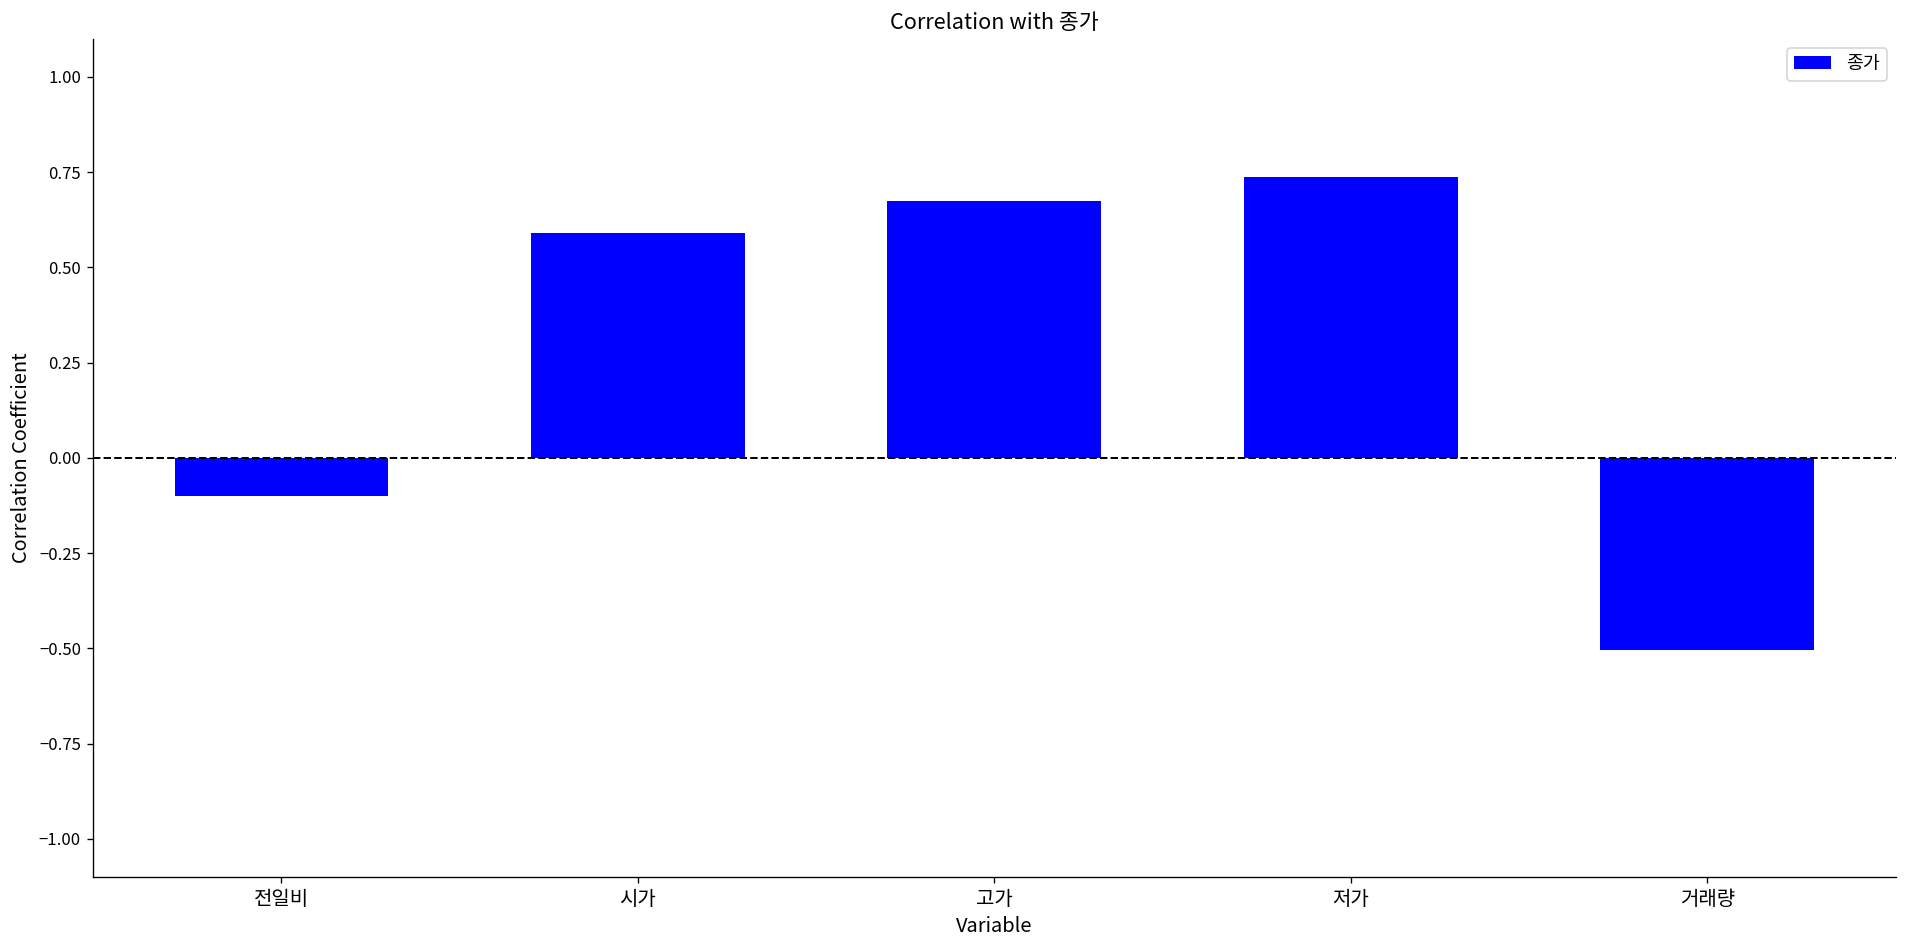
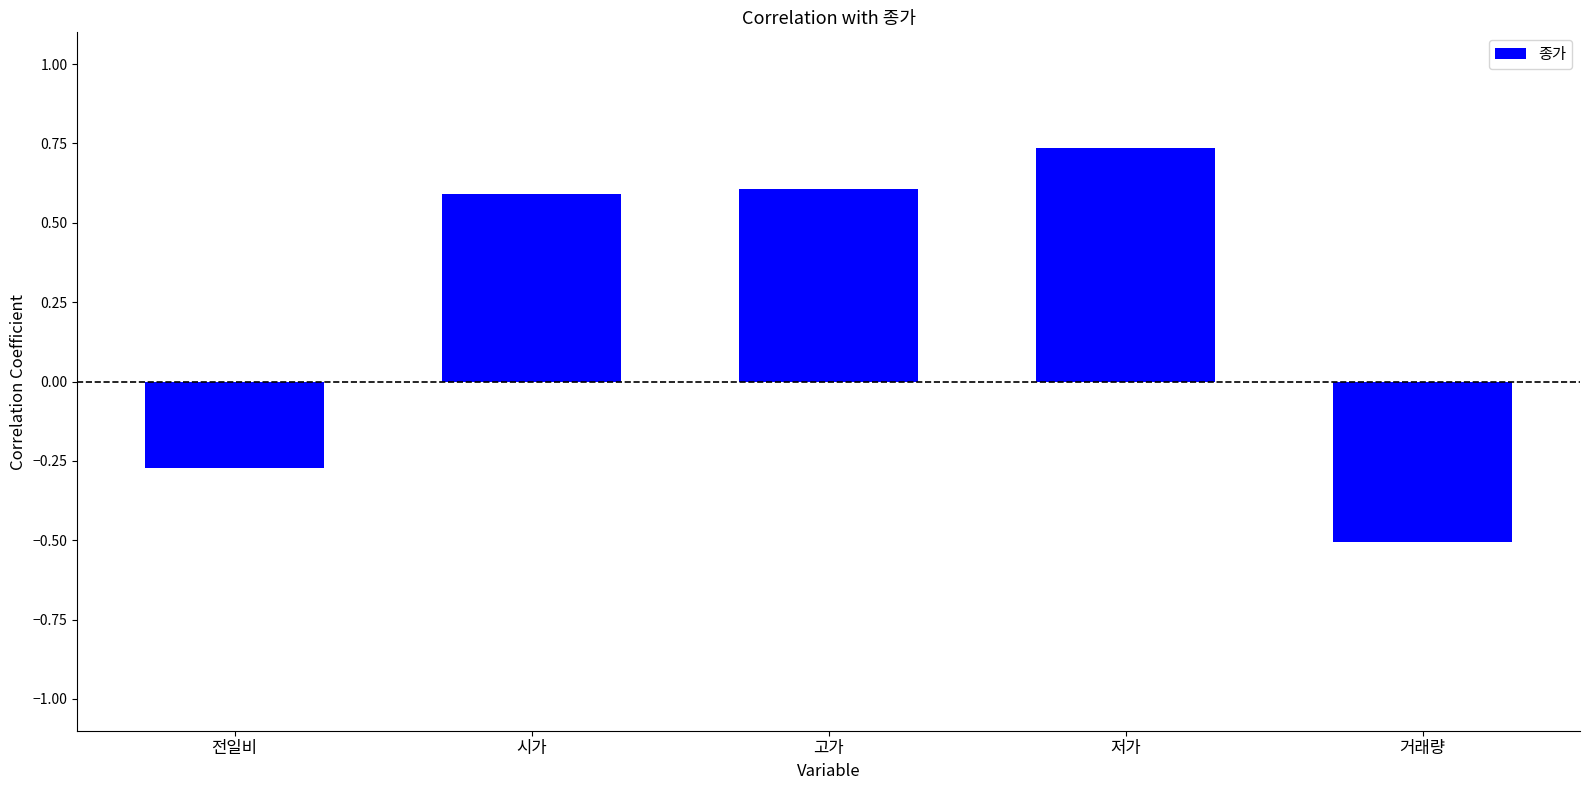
  {
-   "전일비": -0.10,
+   "전일비": -0.27,
    "시가": 0.59,
-   "고가": 0.67,
+   "고가": 0.61,
    "저가": 0.74,
    "거래량": -0.51
  }
